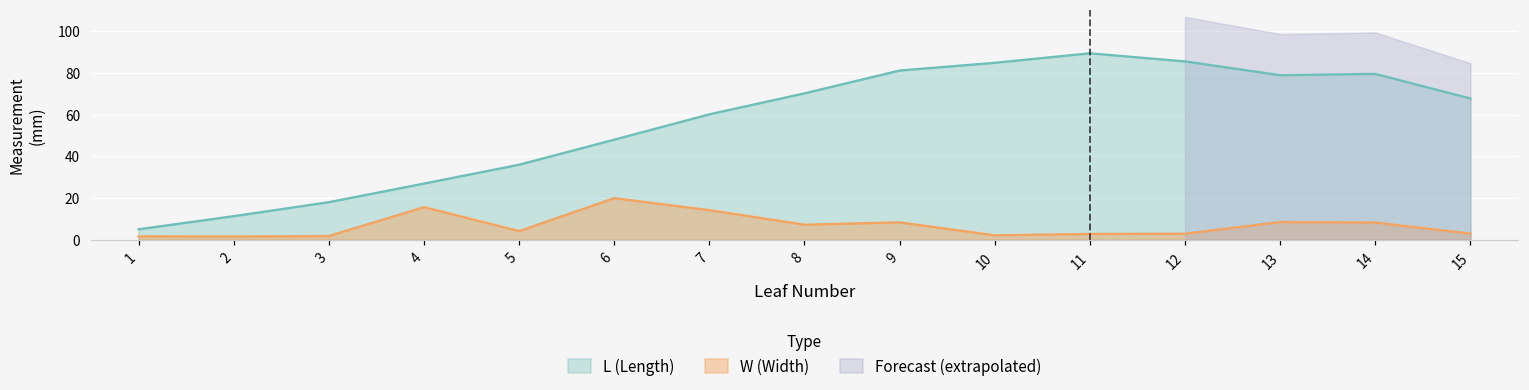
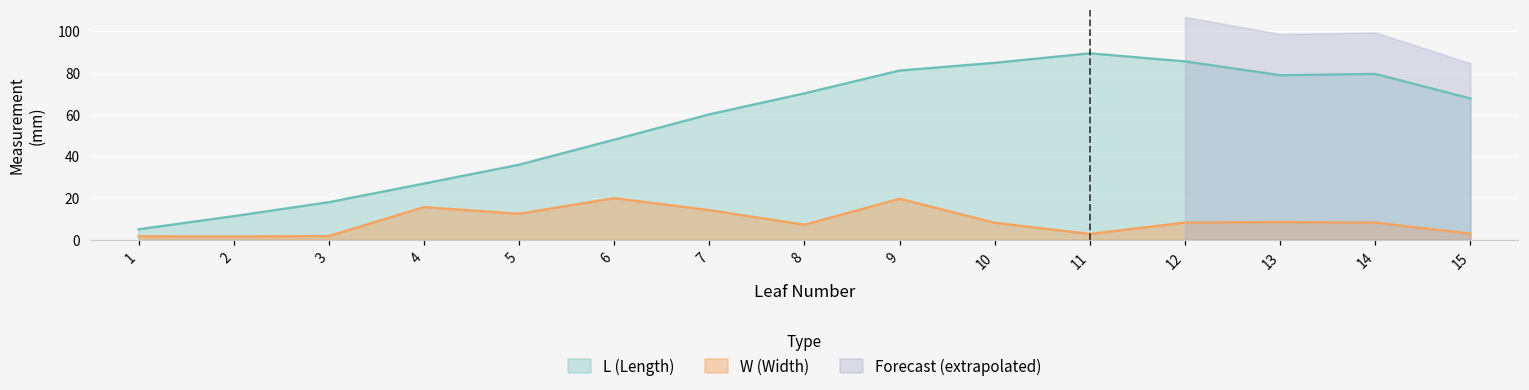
  {
    "W (Width)": {
      "1": 2,
      "2": 1,
      "3": 2,
      "4": 16,
-     "5": 4,
+     "5": 12,
      "6": 20,
      "7": 14,
      "8": 7,
-     "9": 8,
-     "10": 2,
+     "9": 20,
+     "10": 8,
      "11": 3,
-     "12": 3,
+     "12": 8,
      "13": 8,
      "14": 8,
      "15": 3
    }
  }
